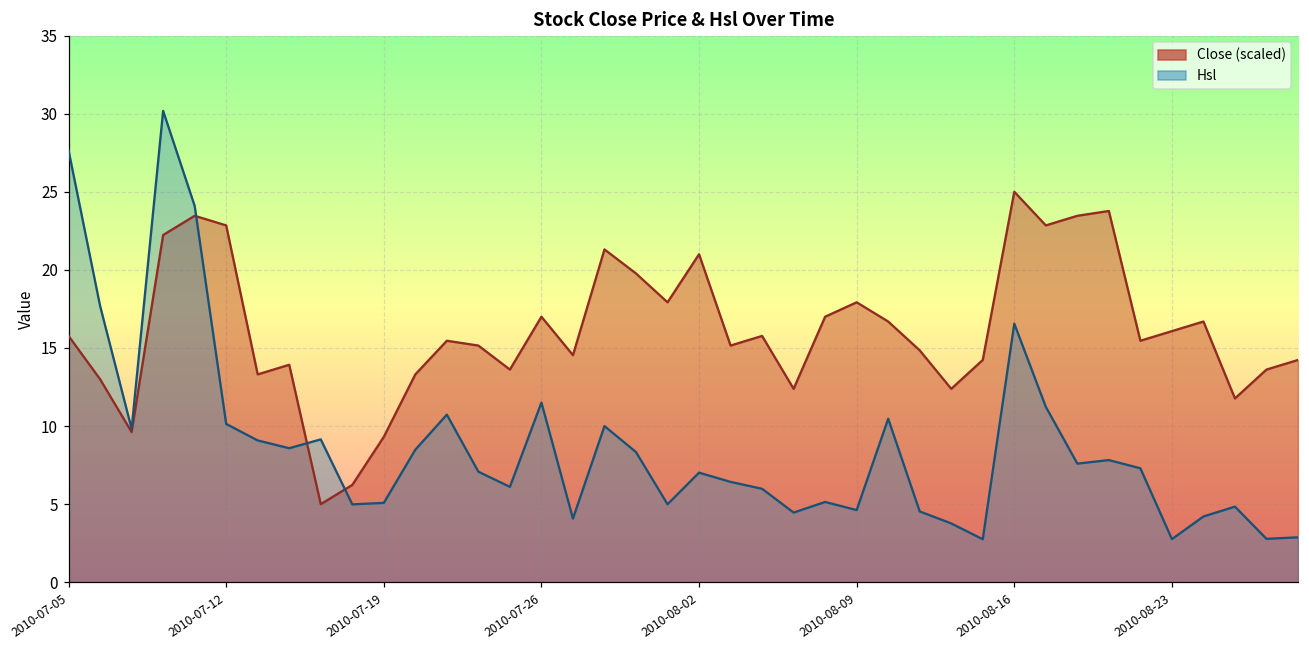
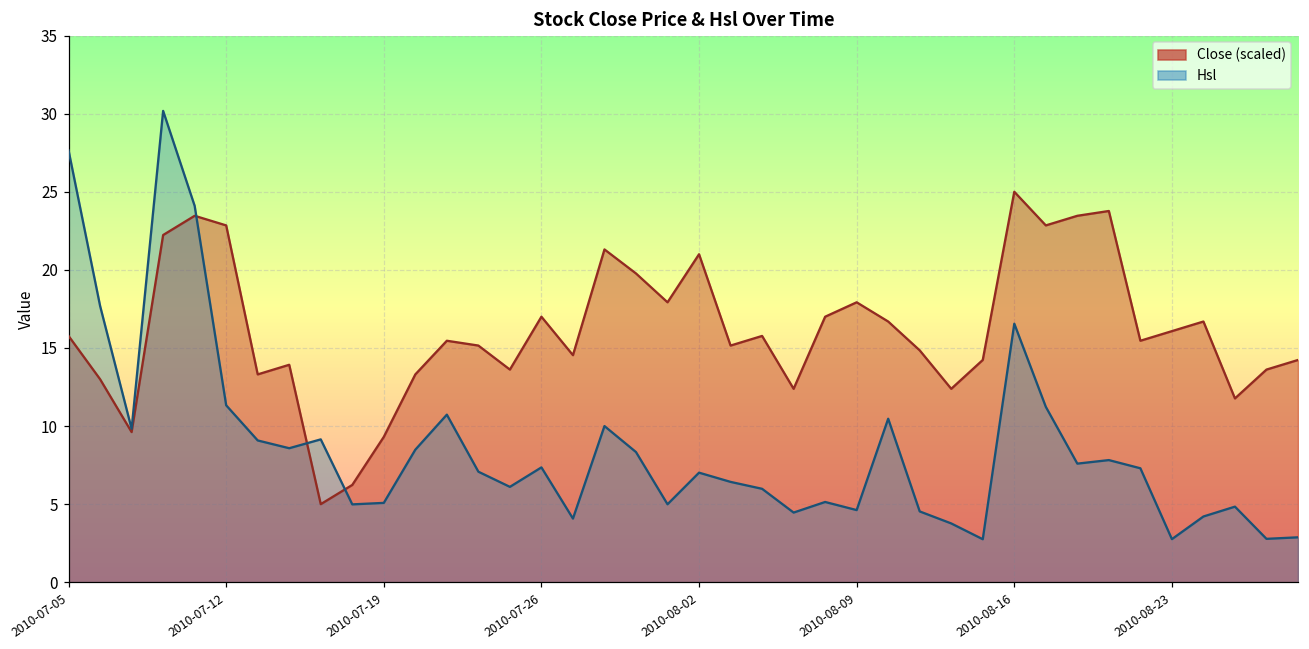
  {
    "Hsl": {
      "2010-07-05": 27.6,
-     "2010-07-12": 10.1,
+     "2010-07-12": 11.3,
      "2010-07-19": 5.1,
-     "2010-07-26": 11.5,
+     "2010-07-26": 7.4,
      "2010-08-02": 7.0,
      "2010-08-09": 4.6,
      "2010-08-16": 16.6,
      "2010-08-23": 2.8
    }
  }
